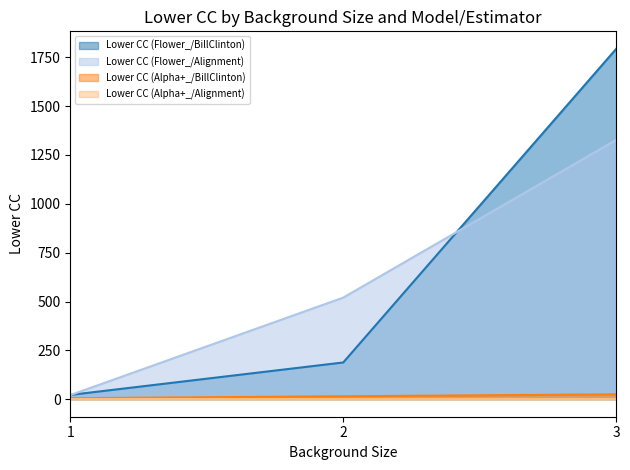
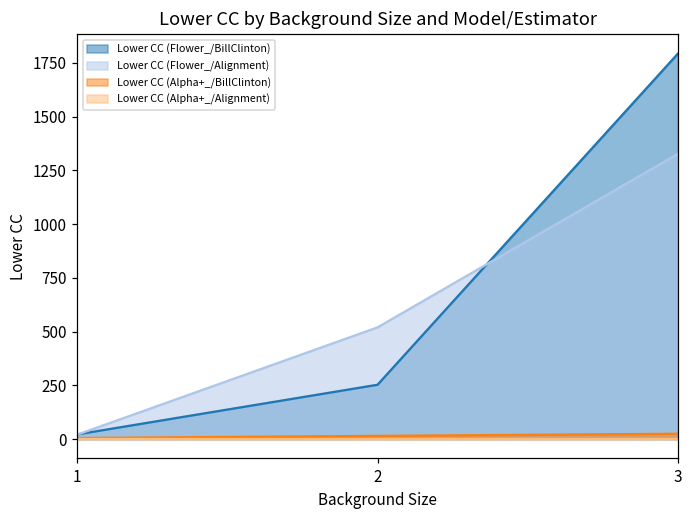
  {
    "Lower CC (Flower_/BillClinton)": {
-     "2": 190,
+     "2": 250,
      "3": 1790
    },
    "Lower CC (Flower_/Alignment)": {
      "2": 520,
      "3": 1330
    },
    "Lower CC (Alpha+_/BillClinton)": {
      "2": 20,
      "3": 30
    },
    "Lower CC (Alpha+_/Alignment)": {
      "2": 0,
      "3": 0
    }
  }
